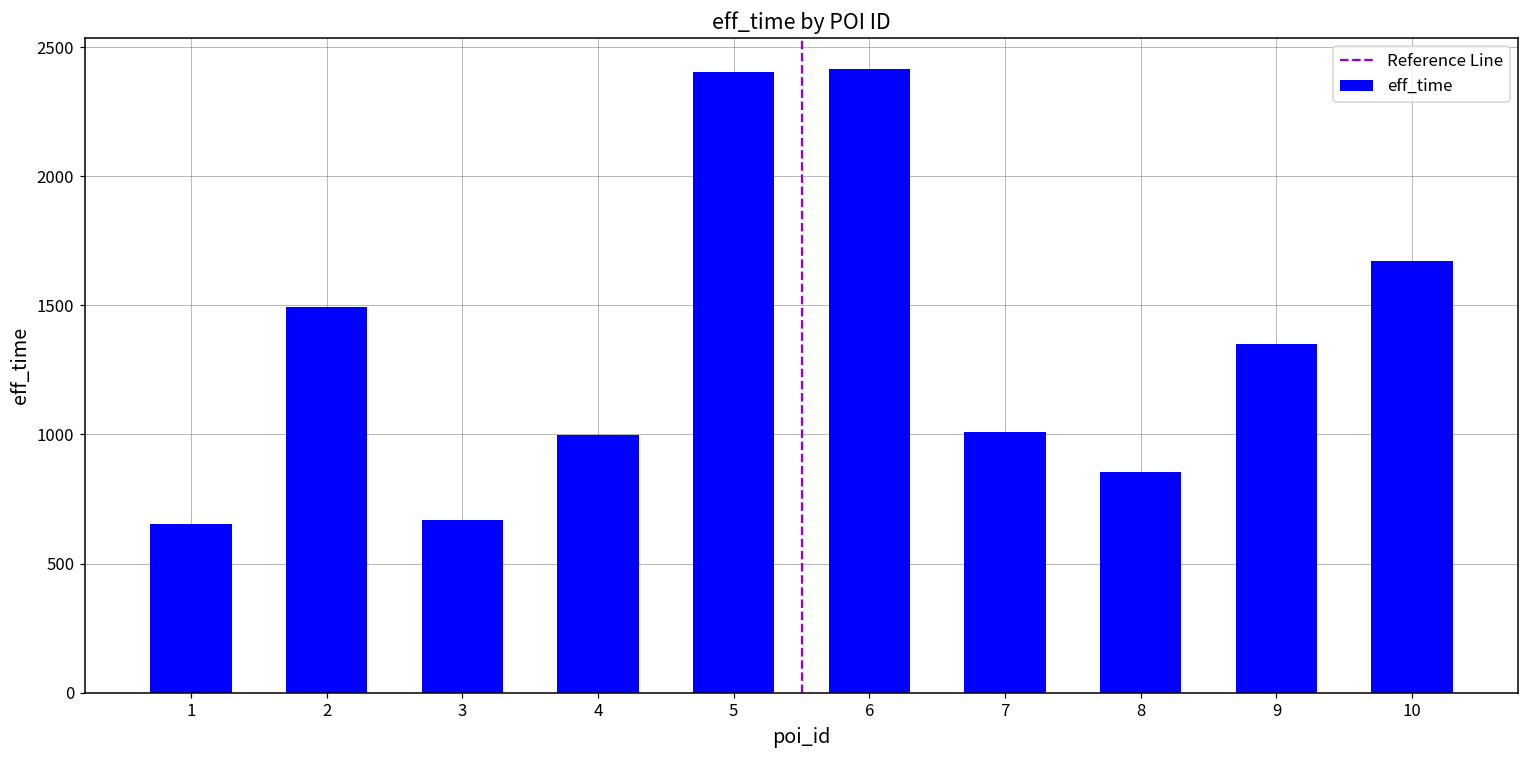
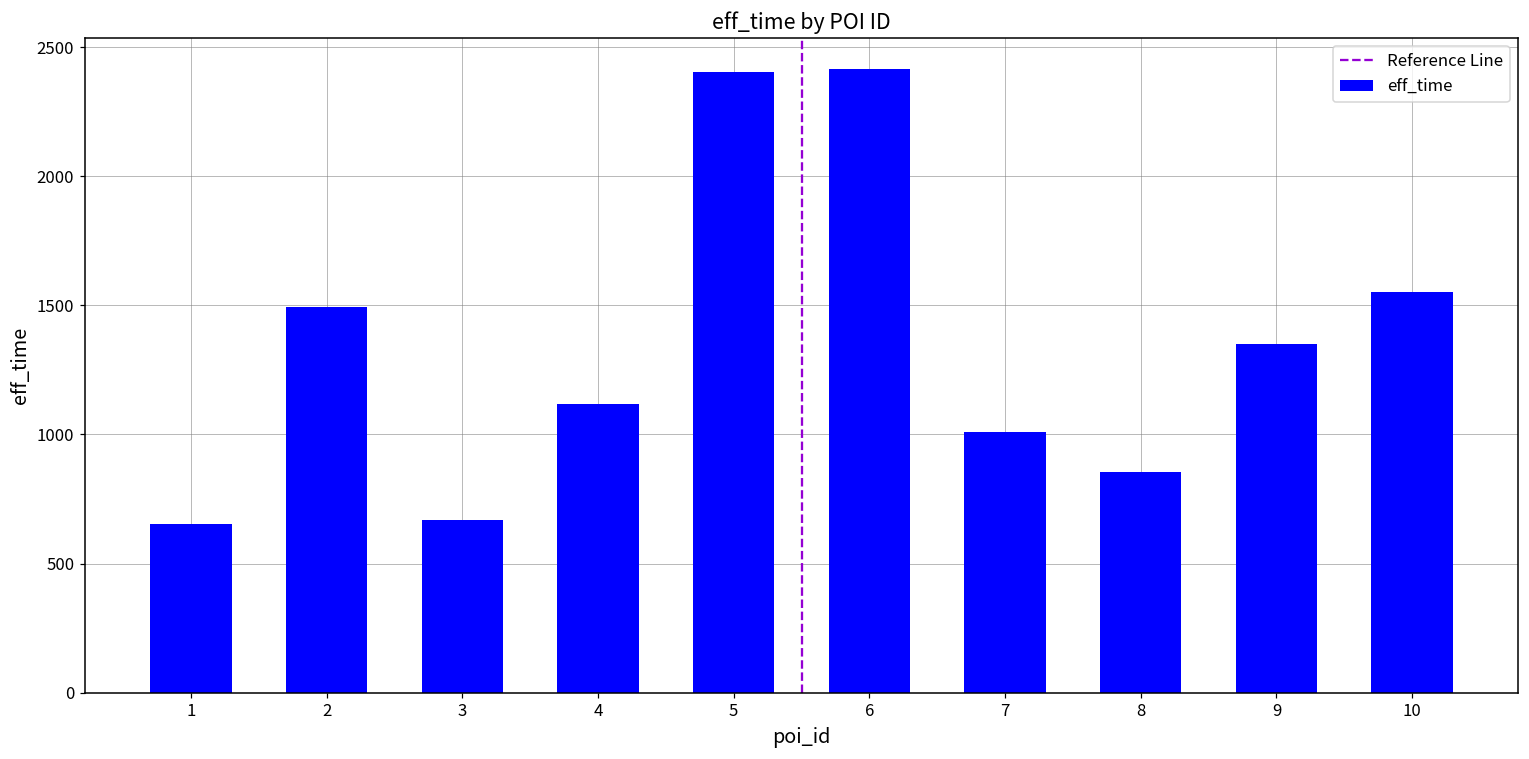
  {
    "1": 650,
    "2": 1490,
    "3": 670,
-   "4": 1000,
+   "4": 1120,
    "5": 2400,
    "6": 2420,
    "7": 1010,
    "8": 850,
    "9": 1350,
-   "10": 1670
+   "10": 1550
  }
